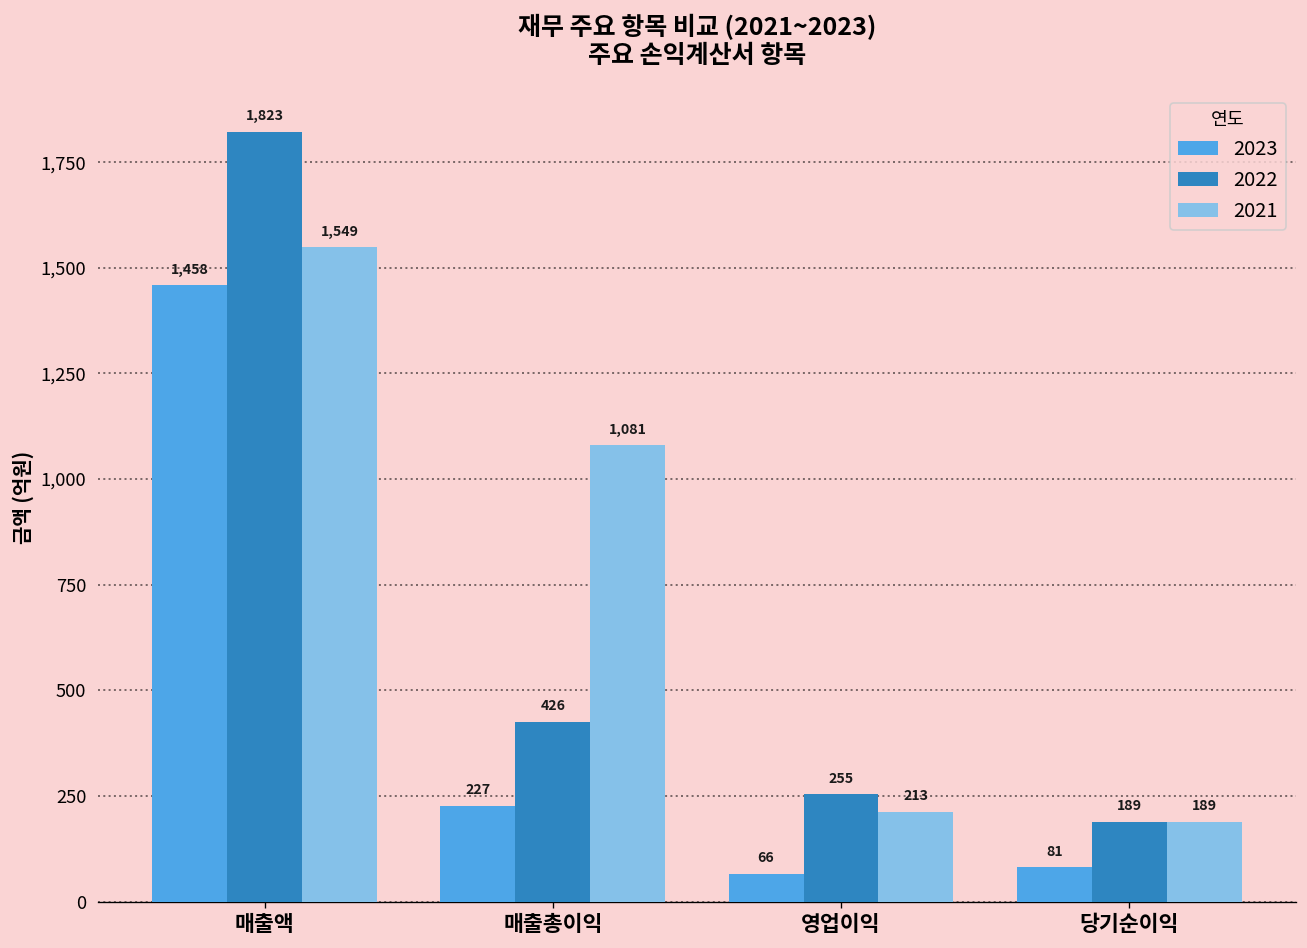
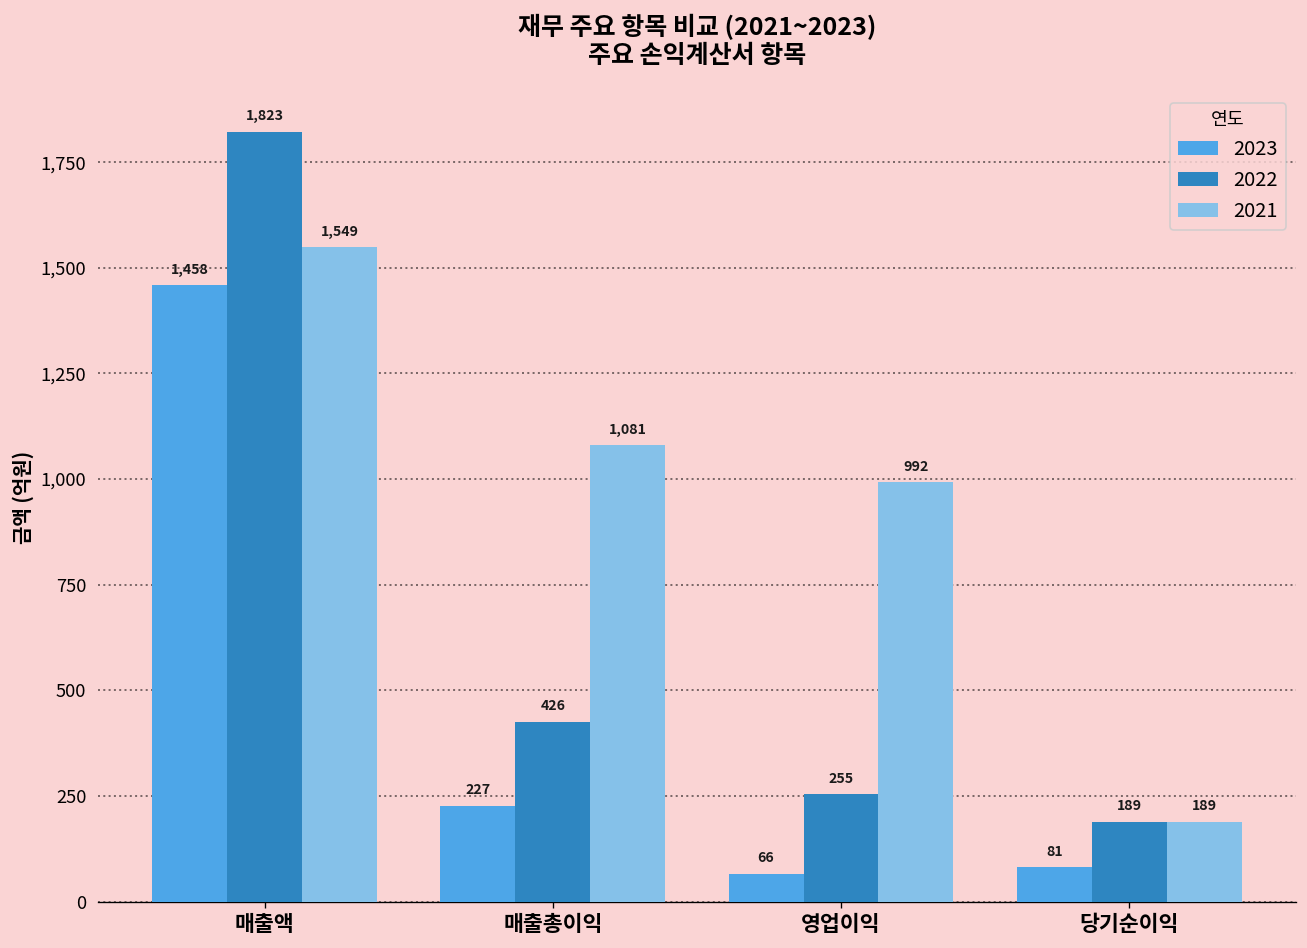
  {
    "2021": {
      "매출액": "1,549",
      "매출총이익": "1,081",
-     "영업이익": "213",
+     "영업이익": "992",
      "당기순이익": "189"
    }
  }
